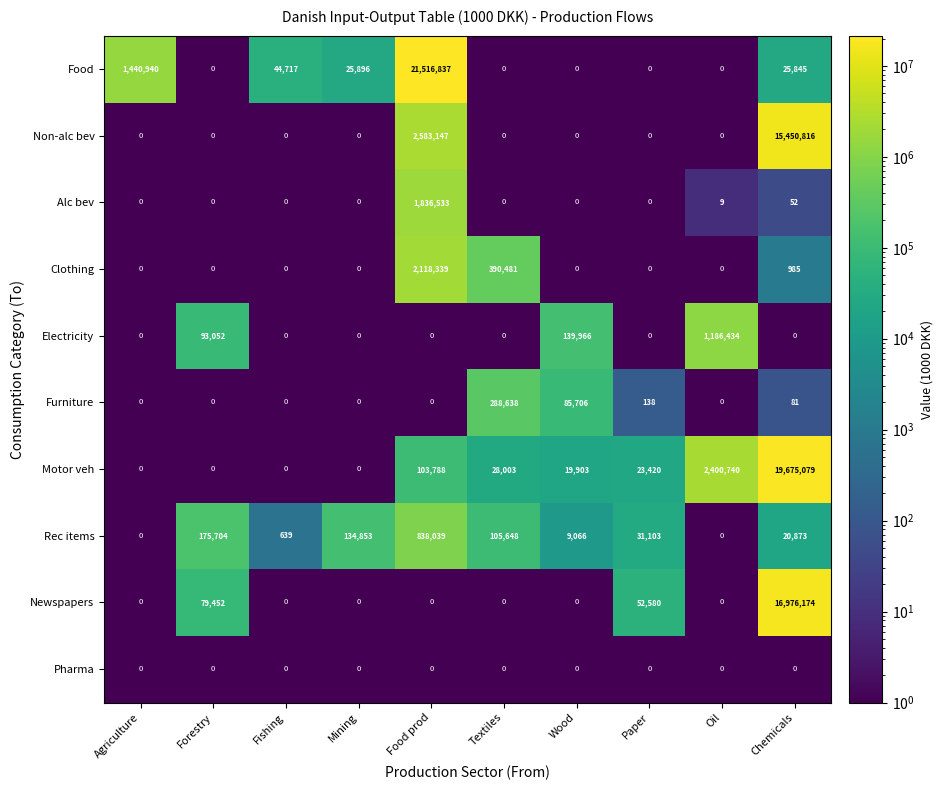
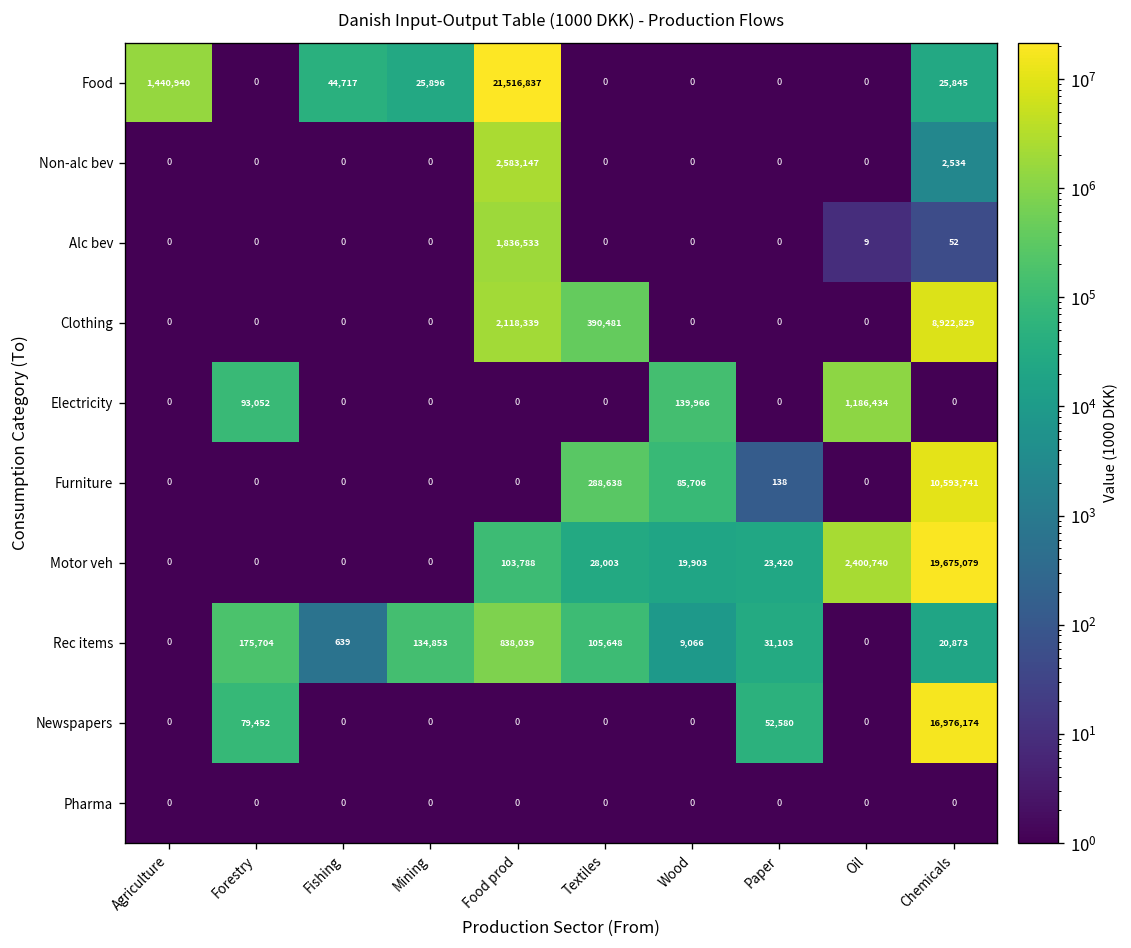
  {
    "Food": {
      "Agriculture": "1,440,940",
      "Forestry": "0",
      "Fishing": "44,717",
      "Mining": "25,896",
      "Food prod": "21,516,837",
      "Textiles": "0",
      "Wood": "0",
      "Paper": "0",
      "Oil": "0",
      "Chemicals": "25,845"
    },
    "Non-alc bev": {
      "Agriculture": "0",
      "Forestry": "0",
      "Fishing": "0",
      "Mining": "0",
      "Food prod": "2,583,147",
      "Textiles": "0",
      "Wood": "0",
      "Paper": "0",
      "Oil": "0",
-     "Chemicals": "15,450,816"
+     "Chemicals": "2,534"
    },
    "Alc bev": {
      "Agriculture": "0",
      "Forestry": "0",
      "Fishing": "0",
      "Mining": "0",
      "Food prod": "1,836,533",
      "Textiles": "0",
      "Wood": "0",
      "Paper": "0",
      "Oil": "9",
      "Chemicals": "52"
    },
    "Clothing": {
      "Agriculture": "0",
      "Forestry": "0",
      "Fishing": "0",
      "Mining": "0",
      "Food prod": "2,118,339",
      "Textiles": "390,481",
      "Wood": "0",
      "Paper": "0",
      "Oil": "0",
-     "Chemicals": "985"
+     "Chemicals": "8,922,829"
    },
    "Electricity": {
      "Agriculture": "0",
      "Forestry": "93,052",
      "Fishing": "0",
      "Mining": "0",
      "Food prod": "0",
      "Textiles": "0",
      "Wood": "139,966",
      "Paper": "0",
      "Oil": "1,186,434",
      "Chemicals": "0"
    },
    "Furniture": {
      "Agriculture": "0",
      "Forestry": "0",
      "Fishing": "0",
      "Mining": "0",
      "Food prod": "0",
      "Textiles": "288,638",
      "Wood": "85,706",
      "Paper": "138",
      "Oil": "0",
-     "Chemicals": "81"
+     "Chemicals": "10,593,741"
    },
    "Motor veh": {
      "Agriculture": "0",
      "Forestry": "0",
      "Fishing": "0",
      "Mining": "0",
      "Food prod": "103,788",
      "Textiles": "28,003",
      "Wood": "19,903",
      "Paper": "23,420",
      "Oil": "2,400,740",
      "Chemicals": "19,675,079"
    },
    "Rec items": {
      "Agriculture": "0",
      "Forestry": "175,704",
      "Fishing": "639",
      "Mining": "134,853",
      "Food prod": "838,039",
      "Textiles": "105,648",
      "Wood": "9,066",
      "Paper": "31,103",
      "Oil": "0",
      "Chemicals": "20,873"
    },
    "Newspapers": {
      "Agriculture": "0",
      "Forestry": "79,452",
      "Fishing": "0",
      "Mining": "0",
      "Food prod": "0",
      "Textiles": "0",
      "Wood": "0",
      "Paper": "52,580",
      "Oil": "0",
      "Chemicals": "16,976,174"
    },
    "Pharma": {
      "Agriculture": "0",
      "Forestry": "0",
      "Fishing": "0",
      "Mining": "0",
      "Food prod": "0",
      "Textiles": "0",
      "Wood": "0",
      "Paper": "0",
      "Oil": "0",
      "Chemicals": "0"
    }
  }
